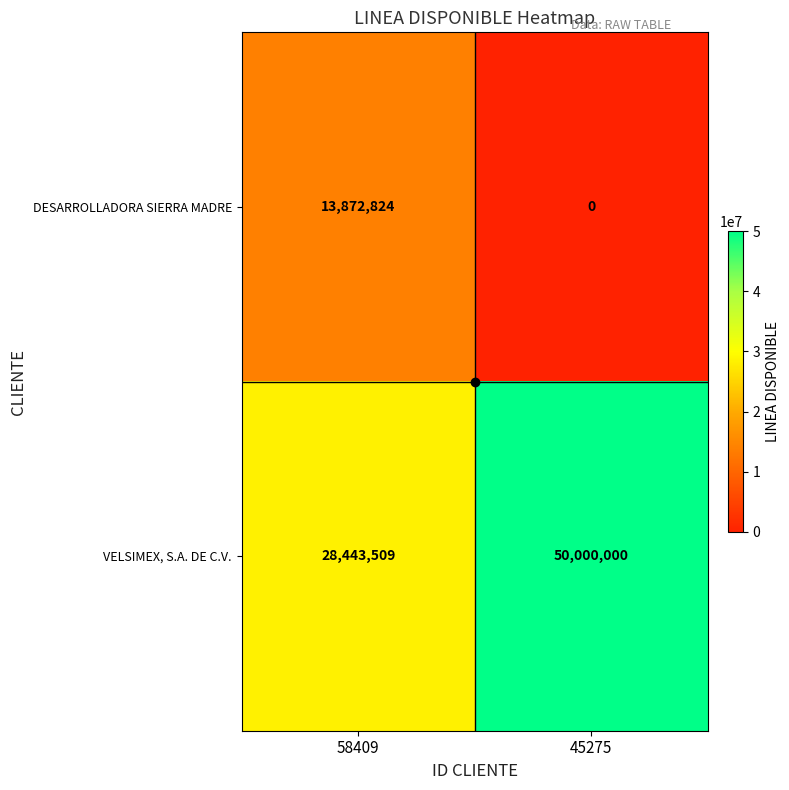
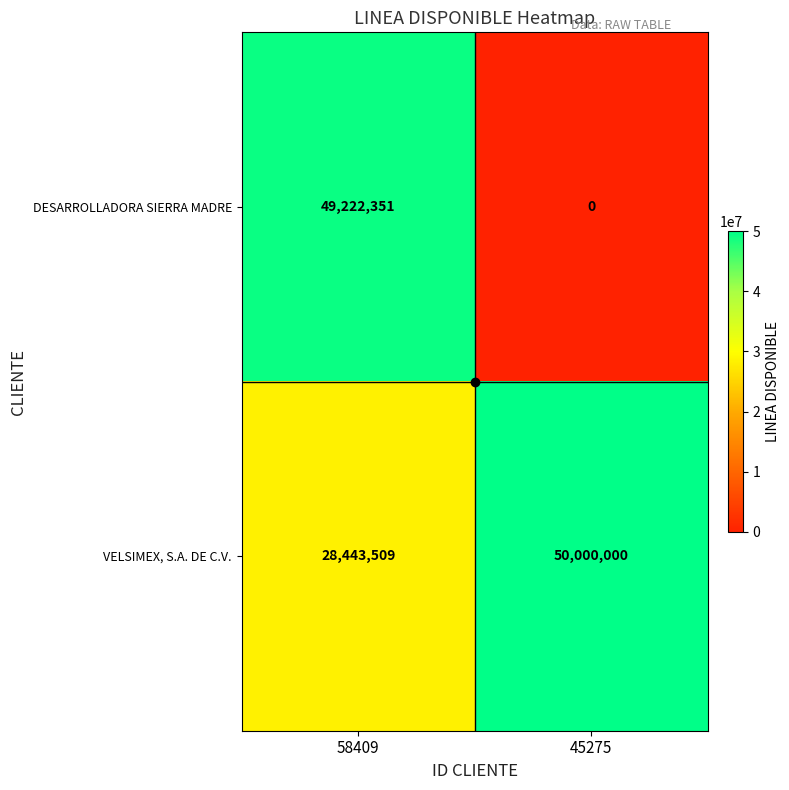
  {
    "DESARROLLADORA SIERRA MADRE": {
-     "58409": "13,872,824",
+     "58409": "49,222,351",
      "45275": "0"
    },
    "VELSIMEX, S.A. DE C.V.": {
      "58409": "28,443,509",
      "45275": "50,000,000"
    }
  }
